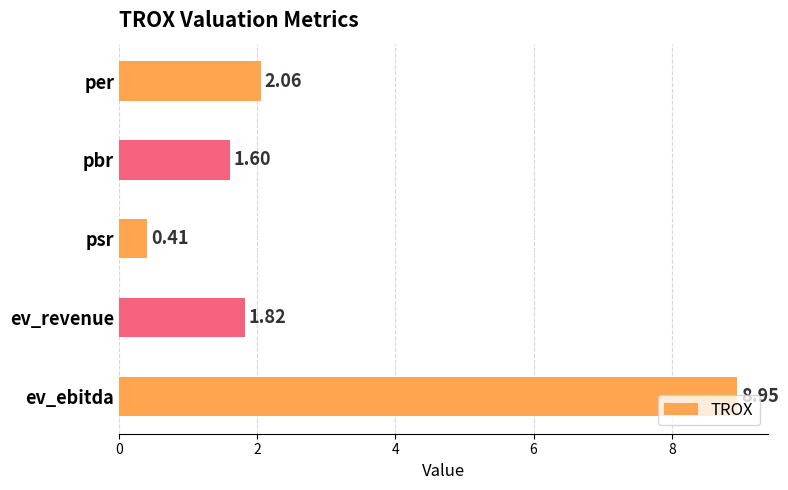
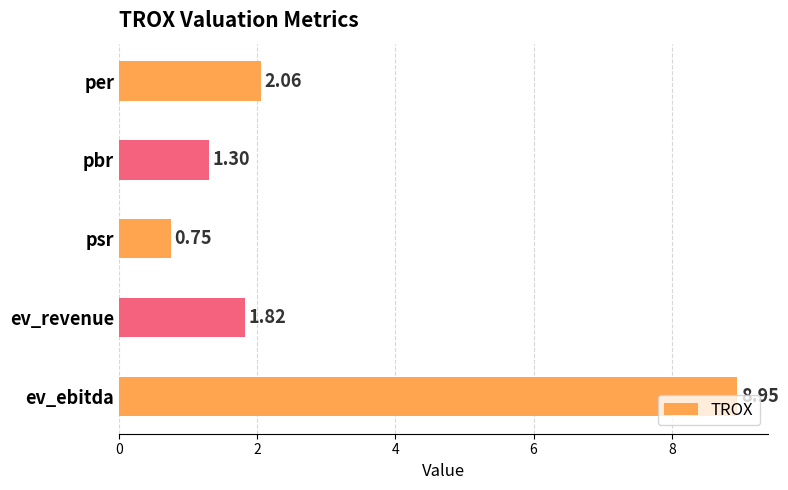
  {
    "per": 2.06,
-   "pbr": 1.60,
-   "psr": 0.41,
+   "pbr": 1.30,
+   "psr": 0.75,
    "ev_revenue": 1.82
  }
